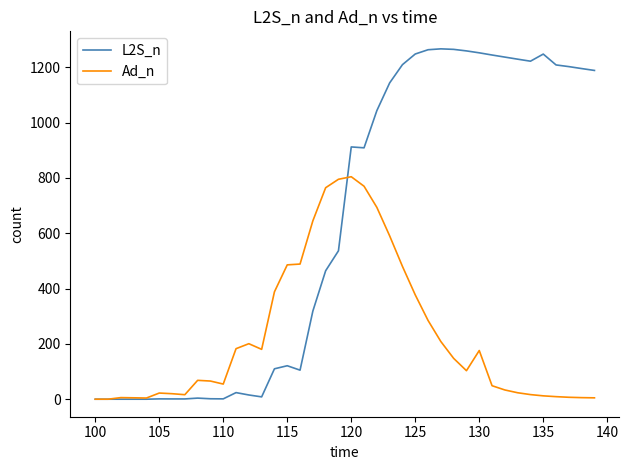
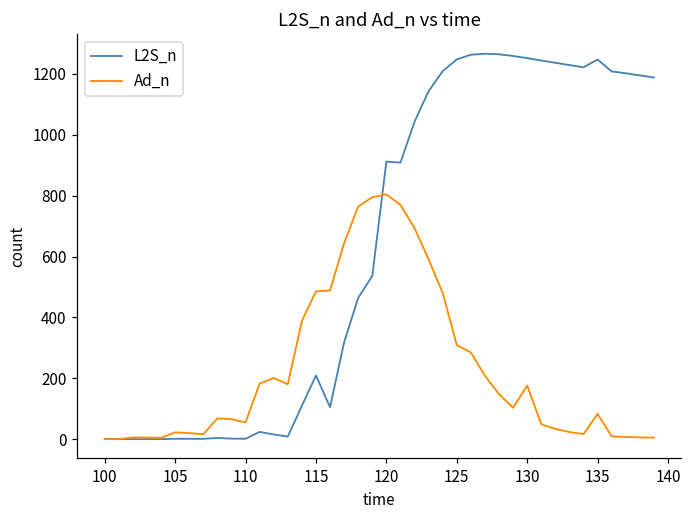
  {
    "L2S_n": {
      "105": 0,
      "110": 0,
-     "115": 120,
+     "115": 210,
      "120": 910,
      "125": 1250,
      "130": 1250,
      "135": 1250
    },
    "Ad_n": {
      "105": 20,
      "110": 50,
      "115": 490,
      "120": 800,
-     "125": 380,
+     "125": 310,
      "130": 180,
-     "135": 10
+     "135": 80
    }
  }
